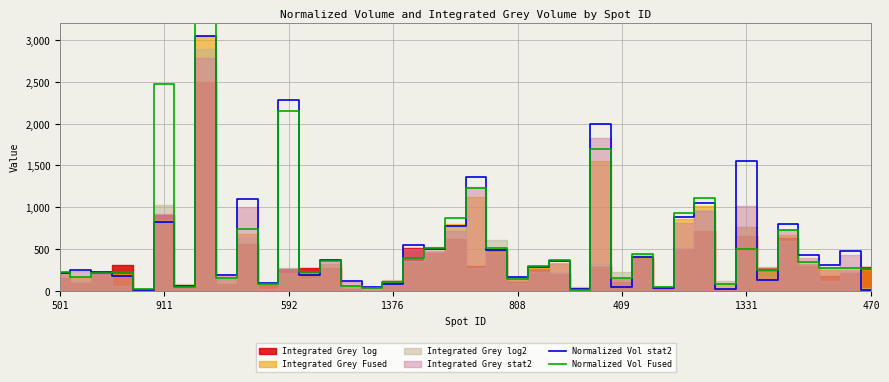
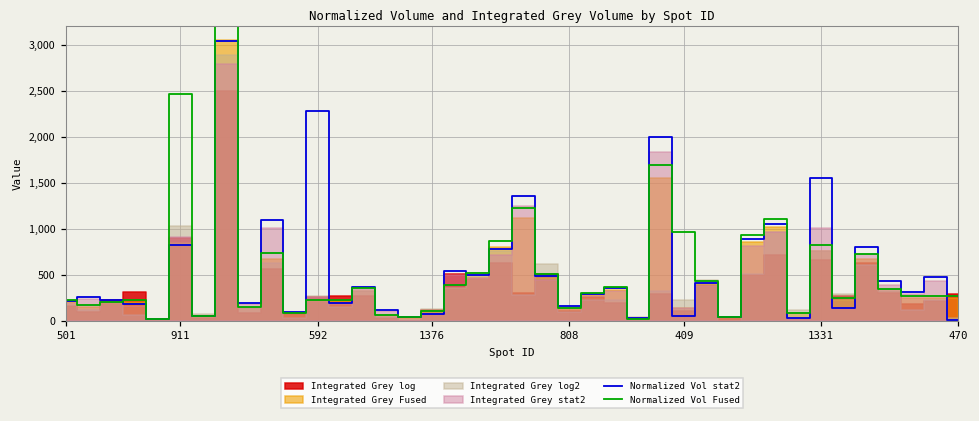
  {
    "Normalized Vol stat2": {
      "911": "800",
      "592": "2,300",
      "409": "0",
      "1331": "1,600"
    },
    "Normalized Vol Fused": {
      "911": "2,500",
-     "592": "2,200",
-     "409": "200",
-     "1331": "500"
+     "592": "200",
+     "409": "1,000",
+     "1331": "800"
    }
  }
